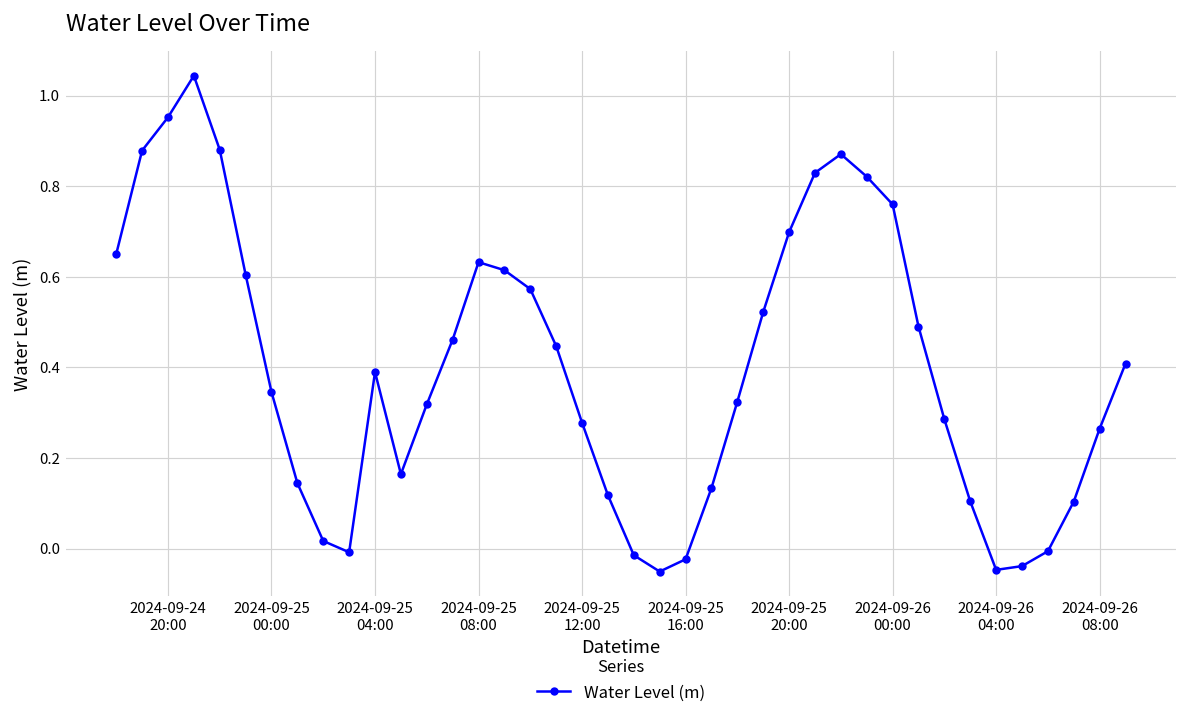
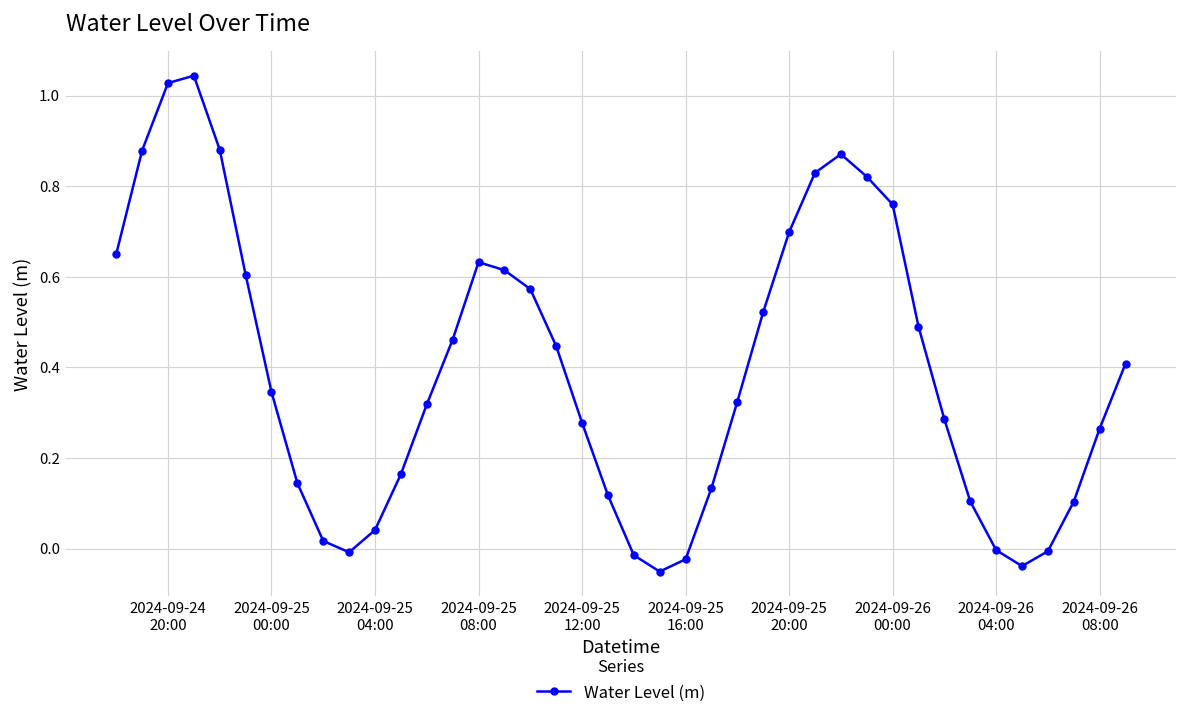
  {
-   "2024-09-24 20:00": 0.95,
+   "2024-09-24 20:00": 1.03,
    "2024-09-25 00:00": 0.35,
-   "2024-09-25 04:00": 0.39,
+   "2024-09-25 04:00": 0.04,
    "2024-09-25 08:00": 0.63,
    "2024-09-25 12:00": 0.28,
    "2024-09-25 16:00": -0.02,
    "2024-09-25 20:00": 0.70,
    "2024-09-26 00:00": 0.76,
-   "2024-09-26 04:00": -0.05,
+   "2024-09-26 04:00": 0.00,
    "2024-09-26 08:00": 0.26
  }
